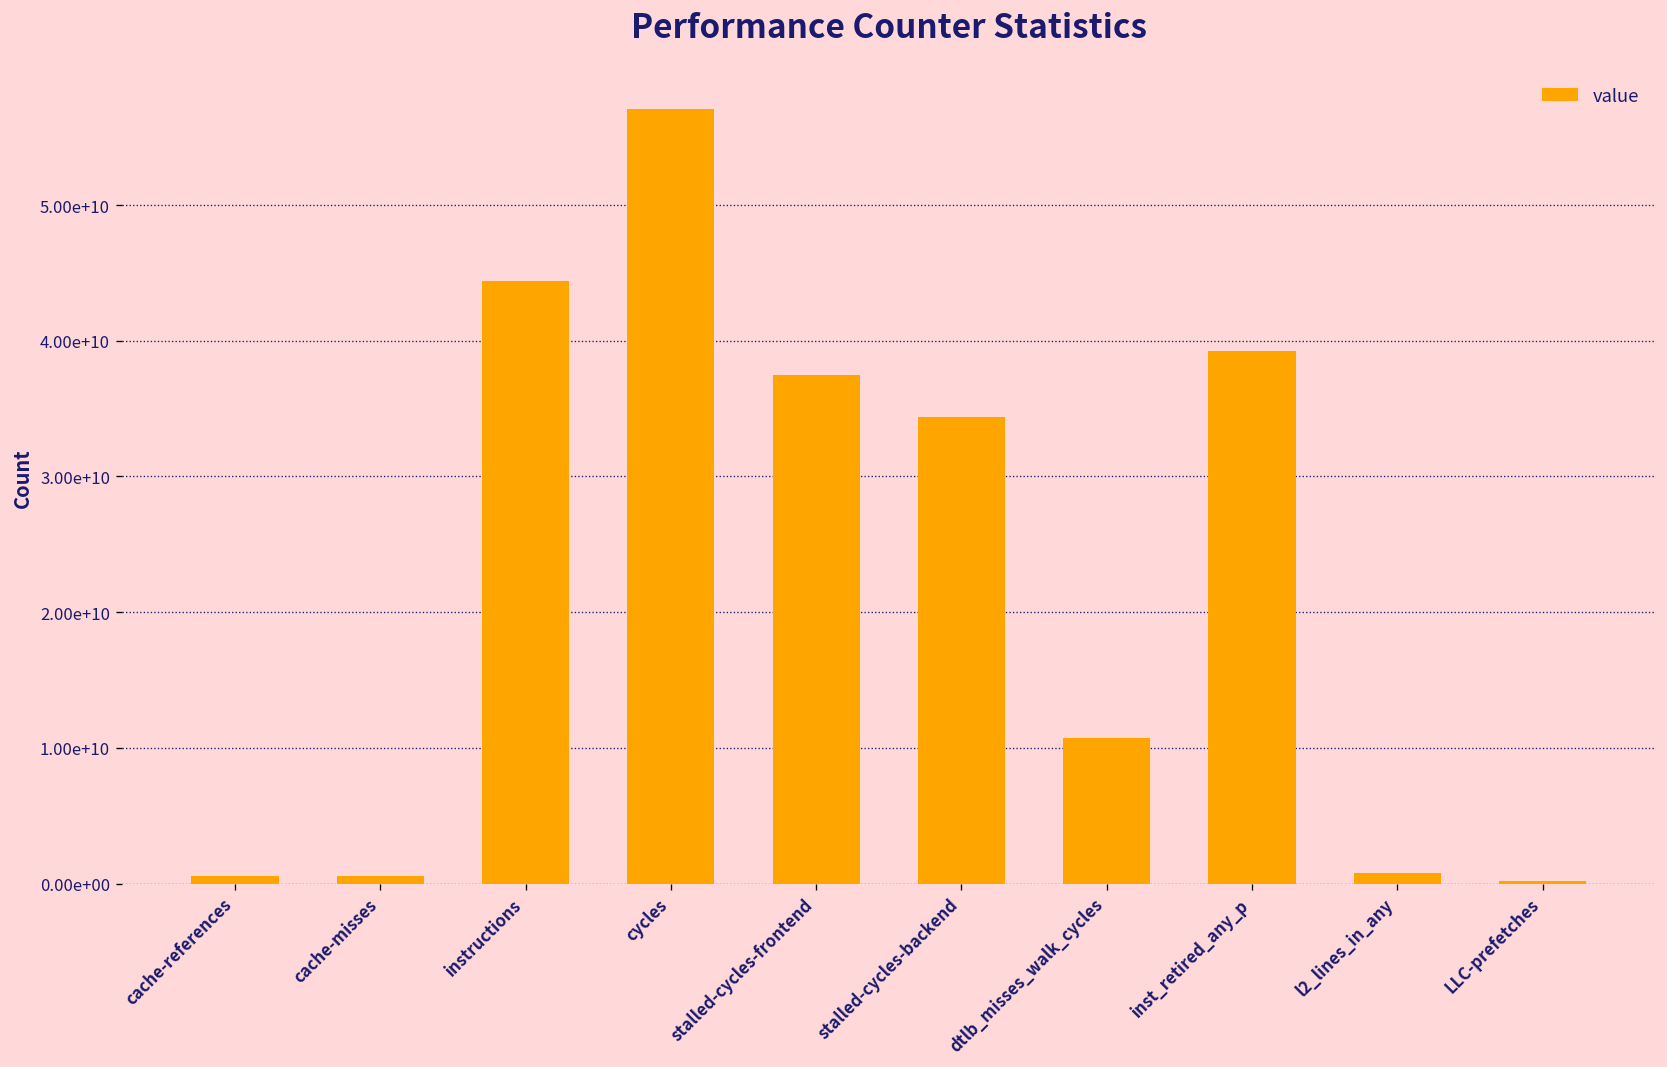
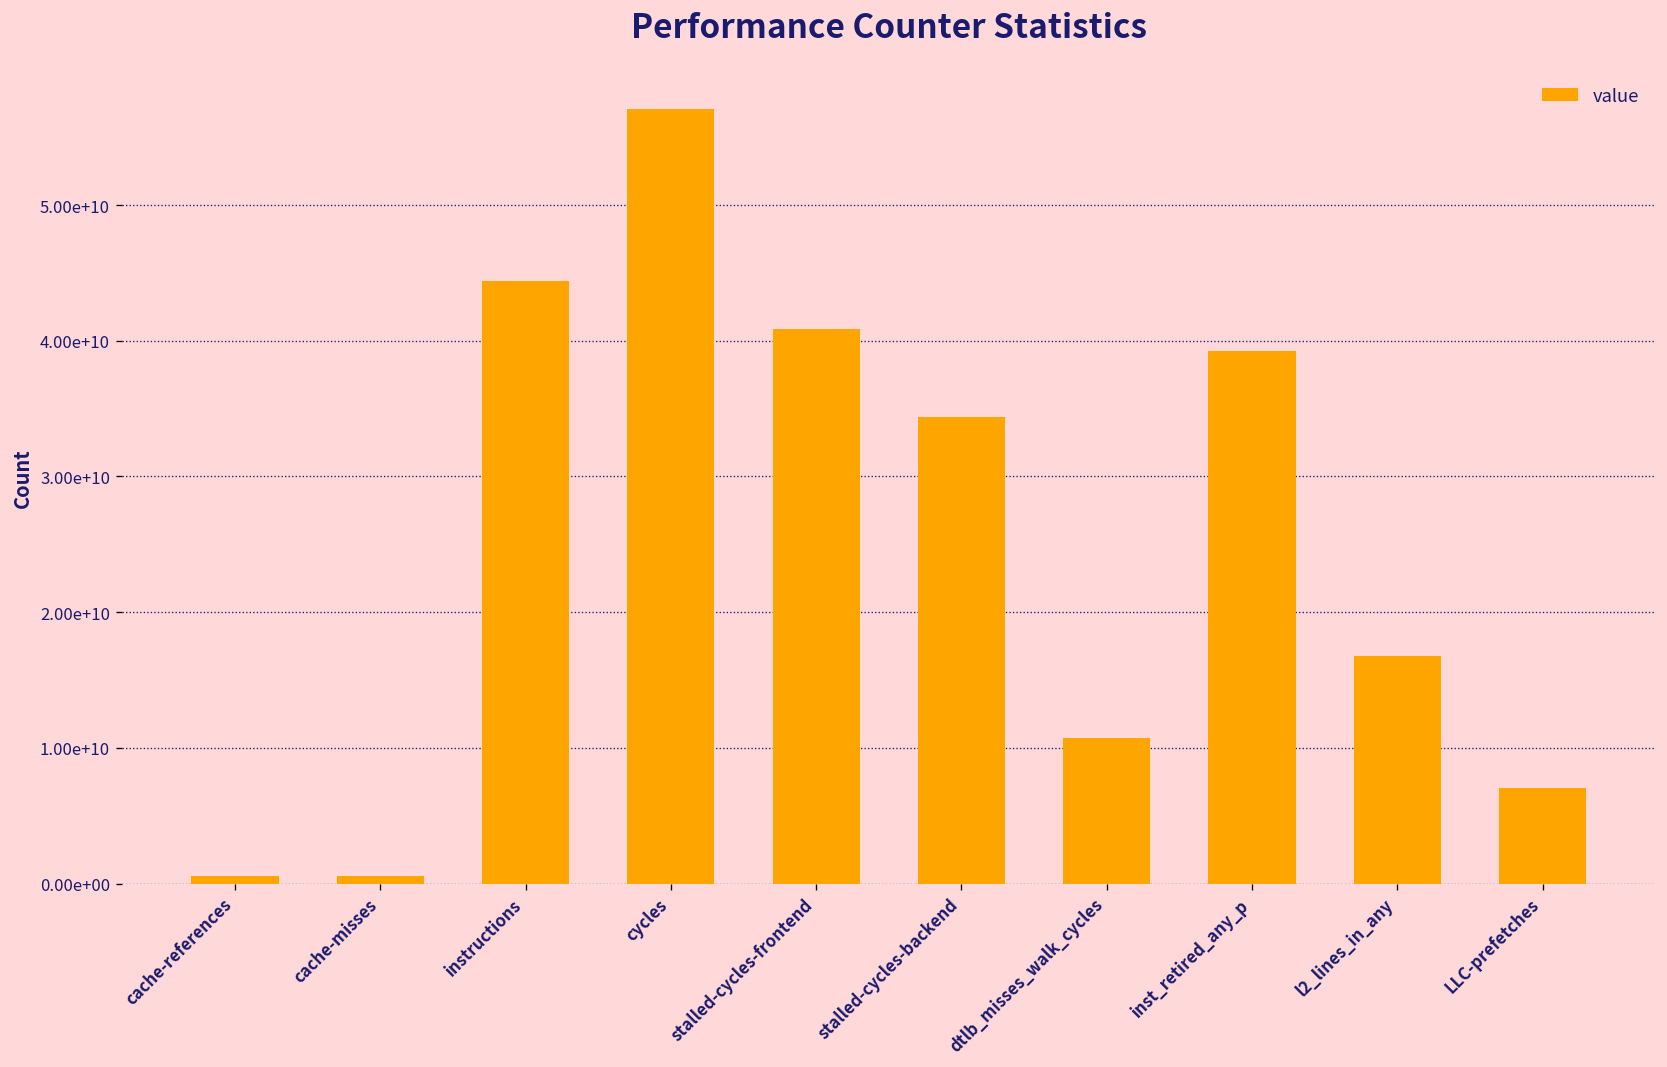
  {
    "cache-references": 600000000,
    "cache-misses": 600000000,
    "instructions": 44400000000,
    "cycles": 57000000000,
-   "stalled-cycles-frontend": 37500000000,
+   "stalled-cycles-frontend": 40900000000,
    "stalled-cycles-backend": 34400000000,
    "dtlb_misses_walk_cycles": 10700000000,
    "inst_retired_any_p": 39200000000,
-   "l2_lines_in_any": 800000000,
-   "LLC-prefetches": 200000000
+   "l2_lines_in_any": 16800000000,
+   "LLC-prefetches": 7100000000
  }
